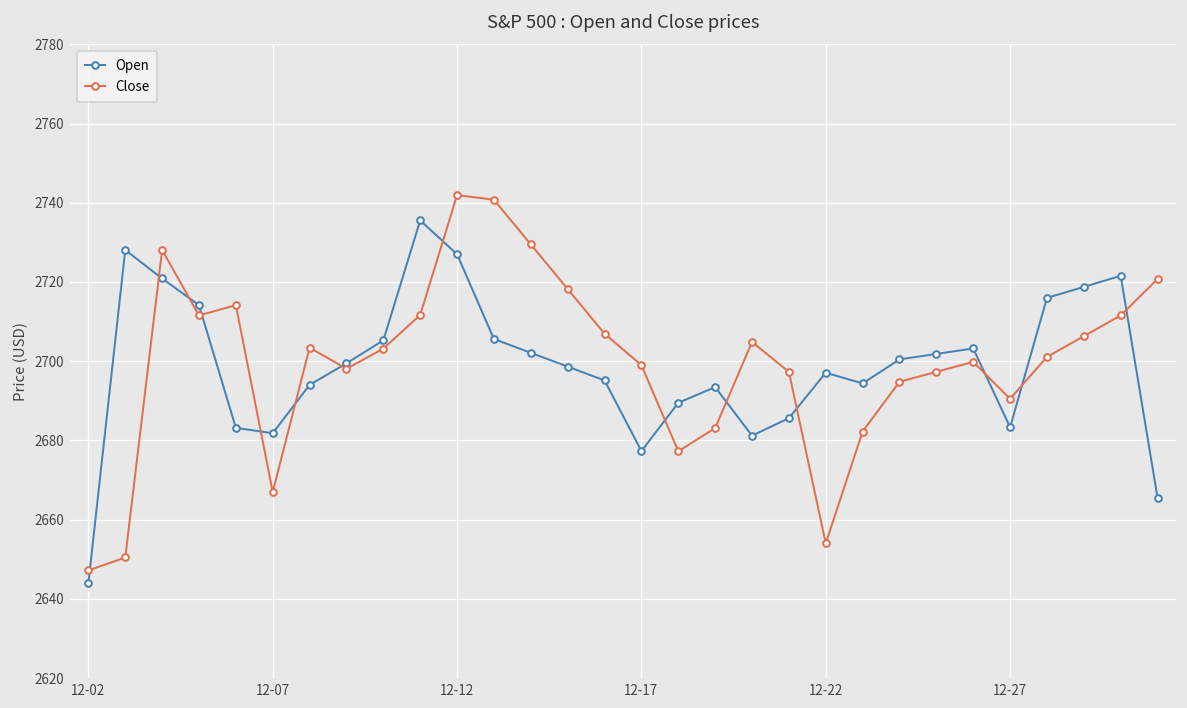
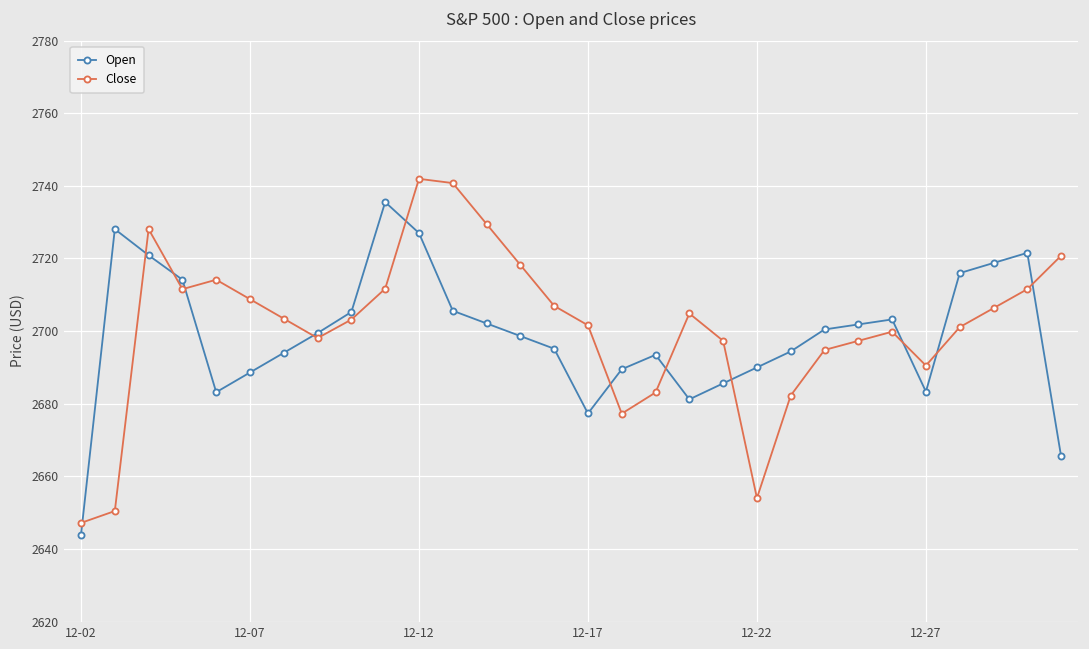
  {
    "Open": {
      "12-02": 2644,
-     "12-07": 2682,
+     "12-07": 2689,
      "12-12": 2727,
      "12-17": 2677,
-     "12-22": 2697,
+     "12-22": 2690,
      "12-27": 2683
    },
    "Close": {
      "12-02": 2647,
-     "12-07": 2667,
+     "12-07": 2709,
      "12-12": 2742,
-     "12-17": 2699,
+     "12-17": 2702,
      "12-22": 2654,
      "12-27": 2691
    }
  }
